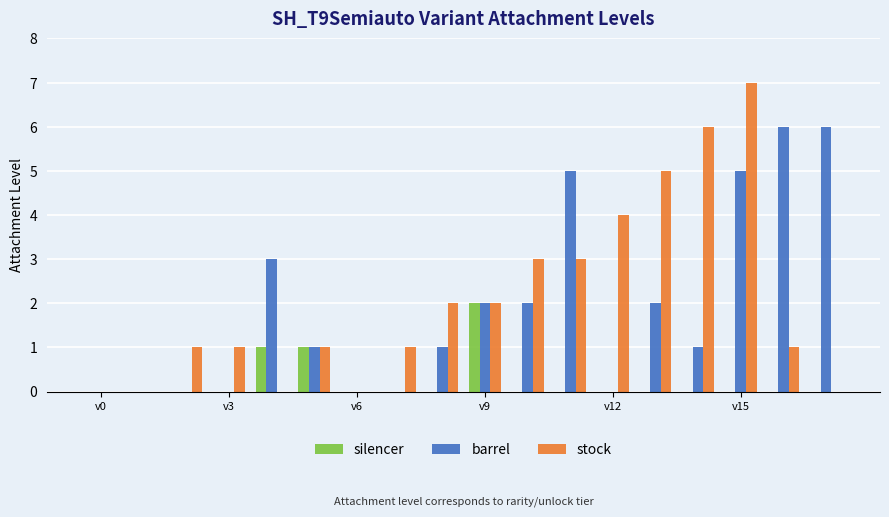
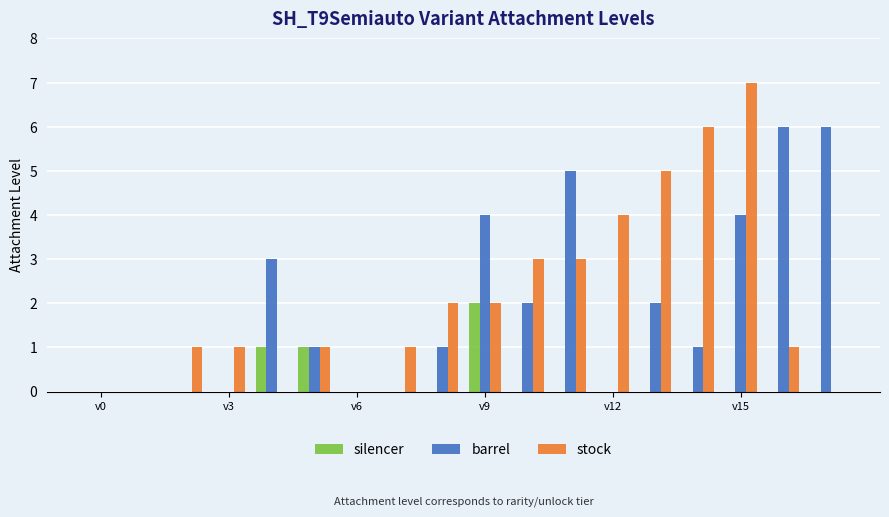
  {
    "barrel": {
      "v0": 0,
      "v3": 0,
      "v6": 0,
-     "v9": 2,
+     "v9": 4,
      "v12": 0,
-     "v15": 5
+     "v15": 4
    }
  }
